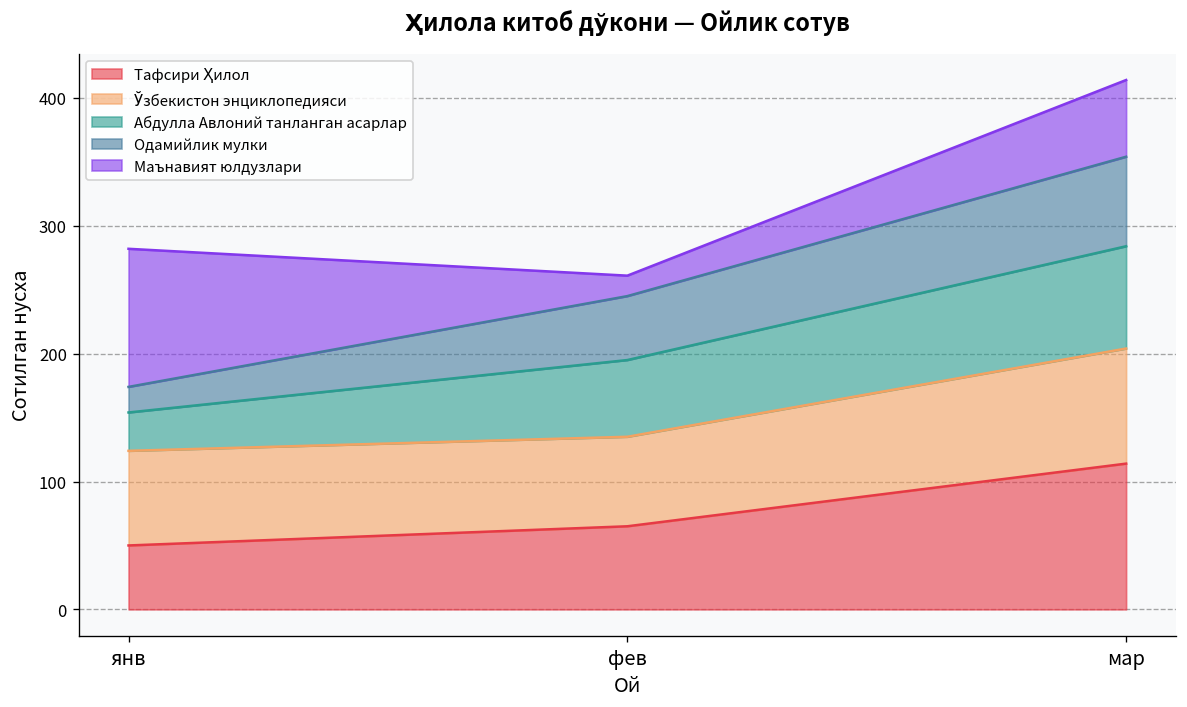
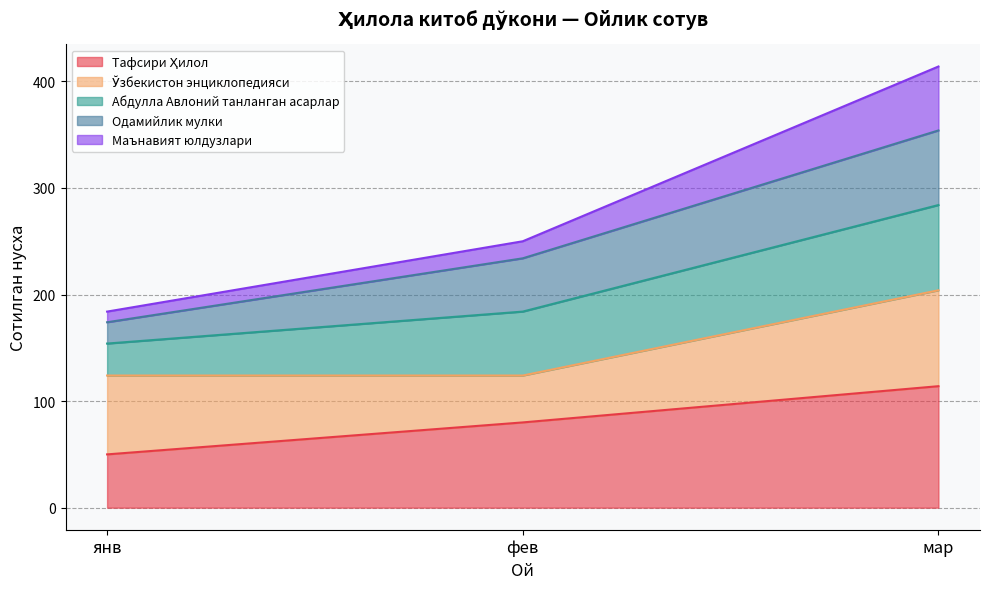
  {
    "Тафсири Ҳилол": {
      "янв": 50,
-     "фев": 65,
+     "фев": 80,
      "мар": 114
    },
    "Ўзбекистон энциклопедияси": {
      "янв": 74,
-     "фев": 70,
+     "фев": 44,
      "мар": 90
    },
    "Маънавият юлдузлари": {
-     "янв": 108,
+     "янв": 10,
      "фев": 16,
      "мар": 60
    }
  }
